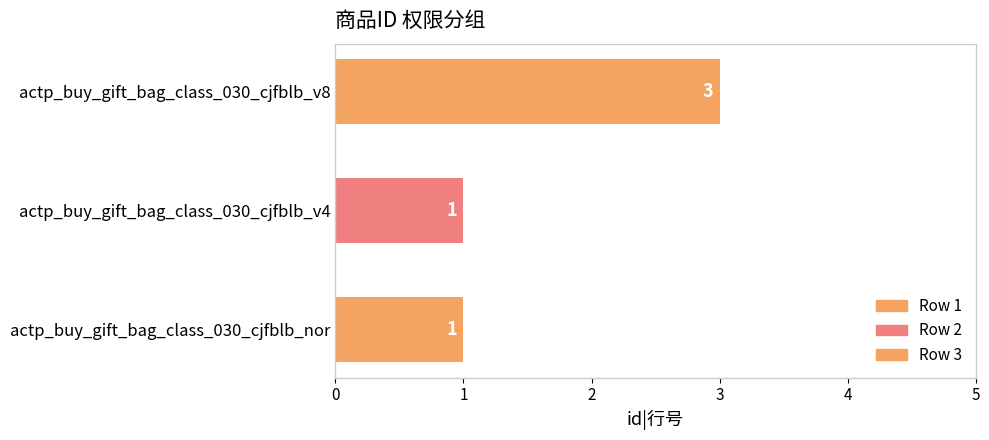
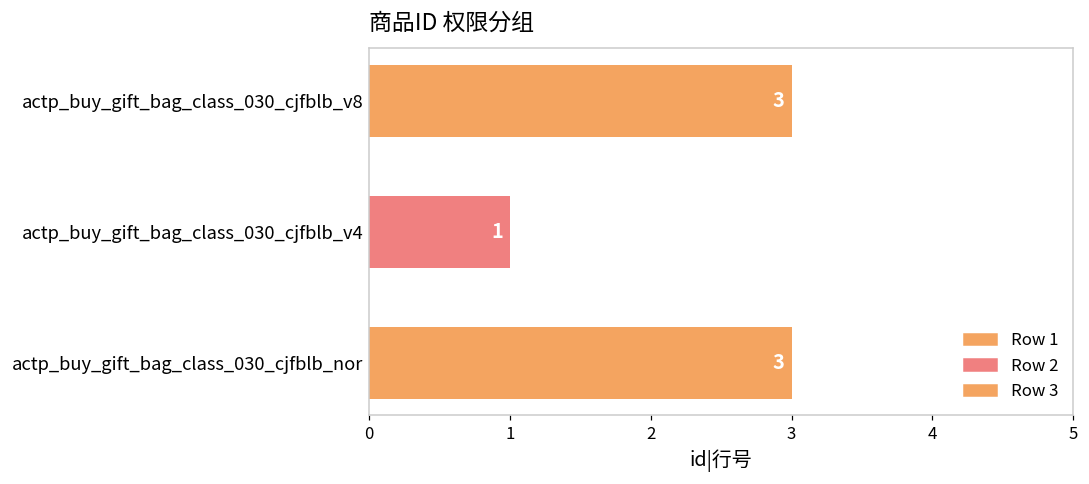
  {
    "actp_buy_gift_bag_class_030_cjfblb_v8": 3,
    "actp_buy_gift_bag_class_030_cjfblb_v4": 1,
-   "actp_buy_gift_bag_class_030_cjfblb_nor": 1
+   "actp_buy_gift_bag_class_030_cjfblb_nor": 3
  }
